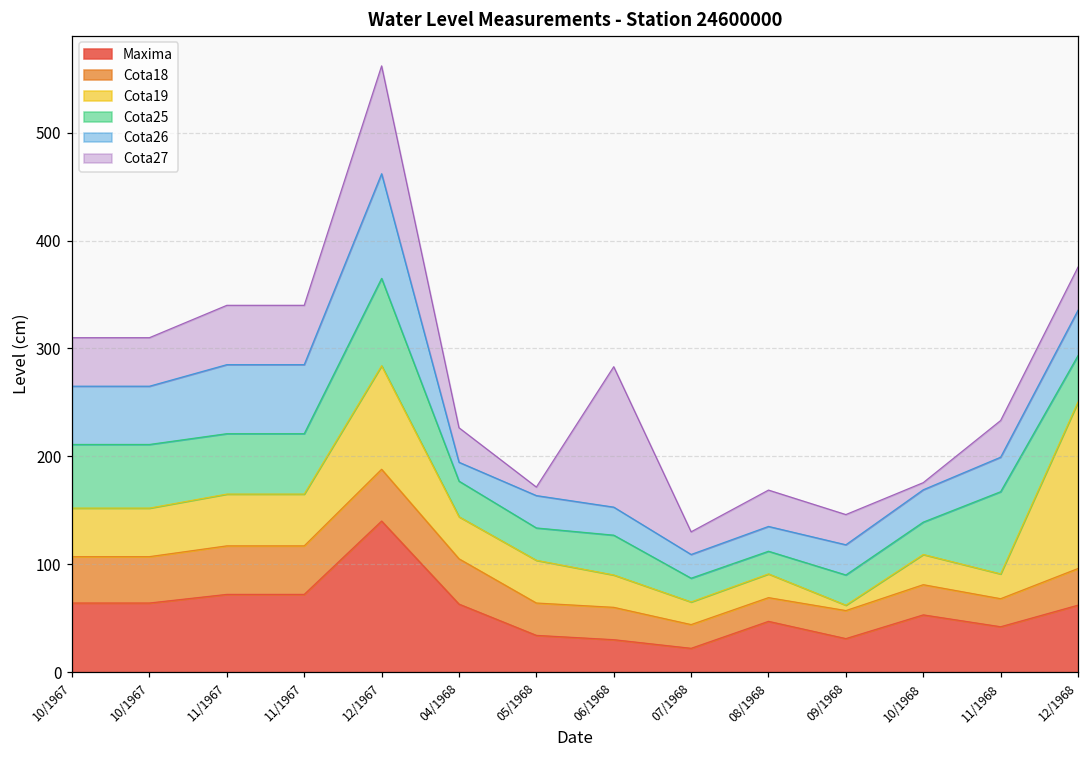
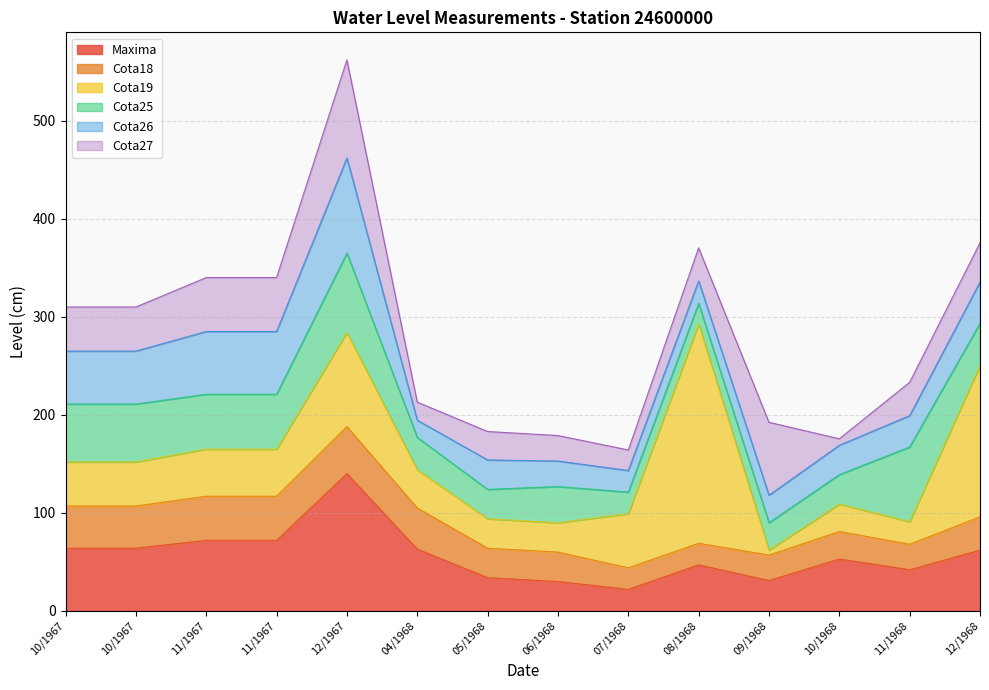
  {
    "Cota19": {
      "12/1967": 100,
      "04/1968": 40,
-     "05/1968": 40,
+     "05/1968": 30,
      "06/1968": 30,
-     "07/1968": 20,
-     "08/1968": 20,
+     "07/1968": 60,
+     "08/1968": 220,
      "09/1968": 10,
      "10/1968": 30,
      "11/1968": 20,
      "12/1968": 150
    },
    "Cota25": {
      "12/1967": 80,
      "04/1968": 30,
      "05/1968": 30,
      "06/1968": 40,
      "07/1968": 20,
      "08/1968": 20,
      "09/1968": 30,
      "10/1968": 30,
      "11/1968": 80,
      "12/1968": 40
    },
    "Cota26": {
      "12/1967": 100,
      "04/1968": 20,
      "05/1968": 30,
      "06/1968": 30,
      "07/1968": 20,
      "08/1968": 20,
      "09/1968": 30,
      "10/1968": 30,
      "11/1968": 30,
      "12/1968": 40
    },
    "Cota27": {
      "12/1967": 100,
-     "04/1968": 30,
-     "05/1968": 10,
-     "06/1968": 130,
+     "04/1968": 20,
+     "05/1968": 30,
+     "06/1968": 30,
      "07/1968": 20,
      "08/1968": 30,
-     "09/1968": 30,
+     "09/1968": 70,
      "10/1968": 10,
      "11/1968": 30,
      "12/1968": 40
    }
  }
